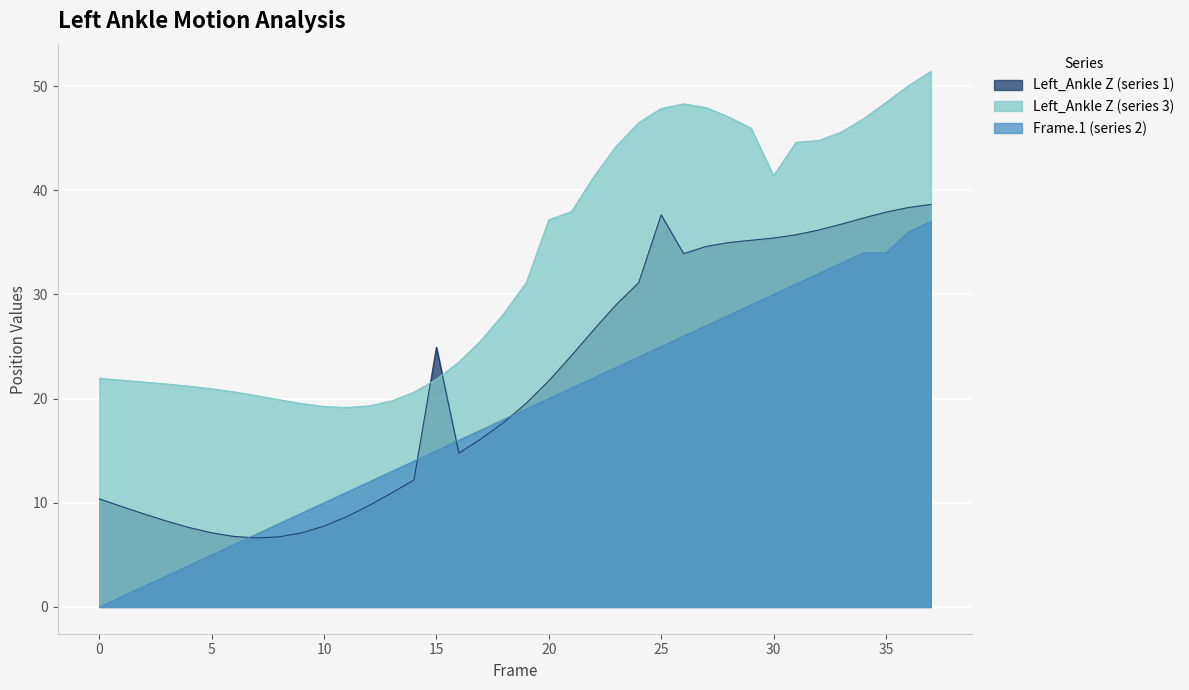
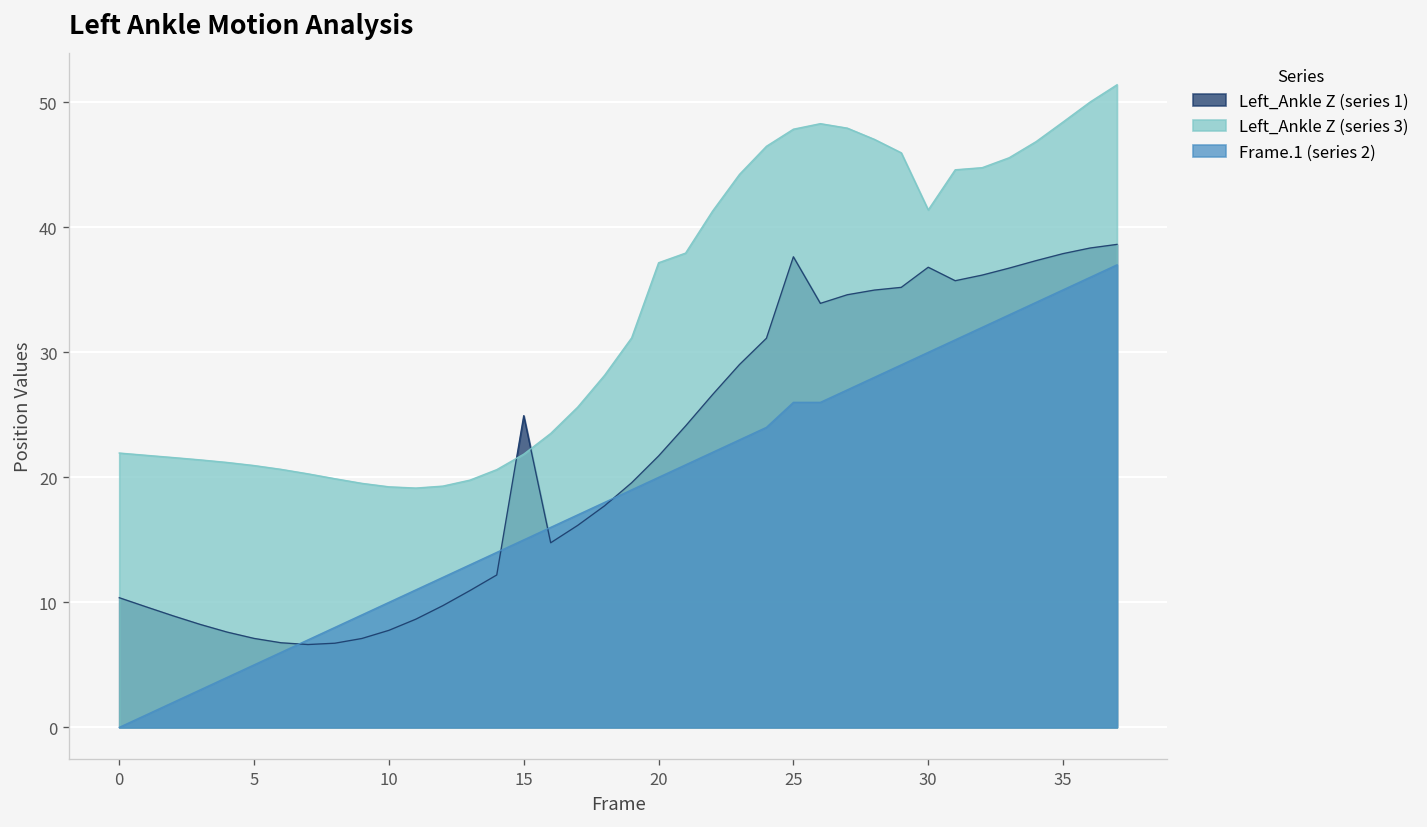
  {
    "Left_Ankle Z (series 1)": {
      "0": 10.4,
      "5": 7.1,
      "10": 7.8,
      "15": 24.9,
      "20": 21.7,
      "25": 37.6,
-     "30": 35.4,
+     "30": 36.8,
      "35": 37.9
    },
    "Left_Ankle Z (series 3)": {
      "0": 21.9,
      "5": 20.9,
      "10": 19.2,
      "15": 21.9,
      "20": 37.2,
      "25": 47.9,
      "30": 41.4,
      "35": 48.4
    },
    "Frame.1 (series 2)": {
      "0": 0,
      "5": 5,
      "10": 10,
      "15": 15,
      "20": 20,
-     "25": 25,
+     "25": 26,
      "30": 30,
-     "35": 34
+     "35": 35
    }
  }
